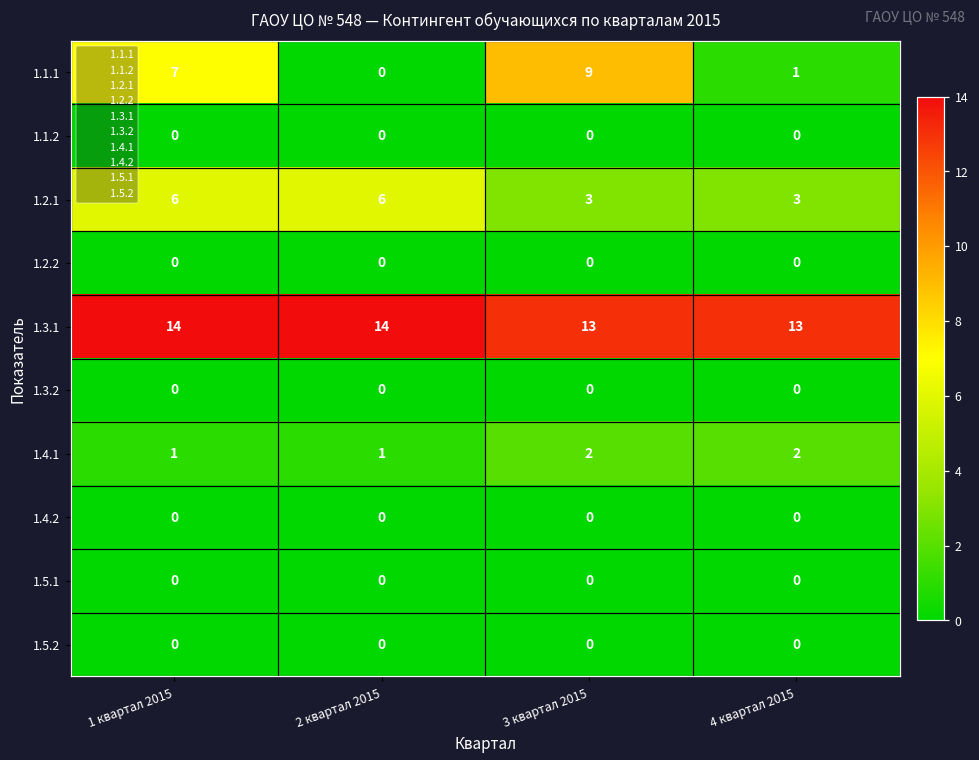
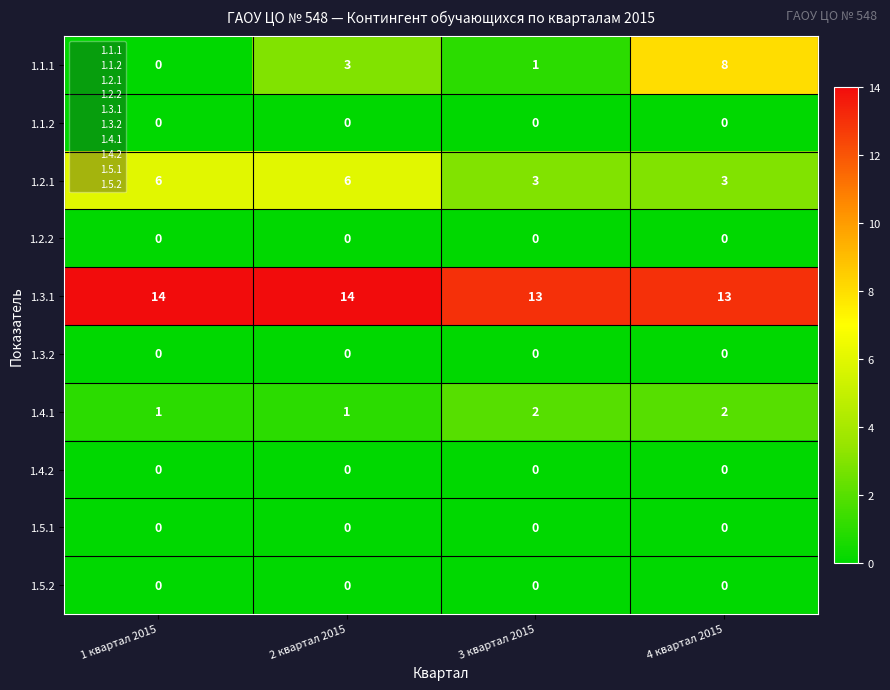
  {
    "1.1.1": {
-     "1 квартал 2015": 7,
-     "2 квартал 2015": 0,
-     "3 квартал 2015": 9,
-     "4 квартал 2015": 1
+     "1 квартал 2015": 0,
+     "2 квартал 2015": 3,
+     "3 квартал 2015": 1,
+     "4 квартал 2015": 8
    },
    "1.1.2": {
      "1 квартал 2015": 0,
      "2 квартал 2015": 0,
      "3 квартал 2015": 0,
      "4 квартал 2015": 0
    },
    "1.2.1": {
      "1 квартал 2015": 6,
      "2 квартал 2015": 6,
      "3 квартал 2015": 3,
      "4 квартал 2015": 3
    },
    "1.2.2": {
      "1 квартал 2015": 0,
      "2 квартал 2015": 0,
      "3 квартал 2015": 0,
      "4 квартал 2015": 0
    },
    "1.3.1": {
      "1 квартал 2015": 14,
      "2 квартал 2015": 14,
      "3 квартал 2015": 13,
      "4 квартал 2015": 13
    },
    "1.3.2": {
      "1 квартал 2015": 0,
      "2 квартал 2015": 0,
      "3 квартал 2015": 0,
      "4 квартал 2015": 0
    },
    "1.4.1": {
      "1 квартал 2015": 1,
      "2 квартал 2015": 1,
      "3 квартал 2015": 2,
      "4 квартал 2015": 2
    },
    "1.4.2": {
      "1 квартал 2015": 0,
      "2 квартал 2015": 0,
      "3 квартал 2015": 0,
      "4 квартал 2015": 0
    },
    "1.5.1": {
      "1 квартал 2015": 0,
      "2 квартал 2015": 0,
      "3 квартал 2015": 0,
      "4 квартал 2015": 0
    },
    "1.5.2": {
      "1 квартал 2015": 0,
      "2 квартал 2015": 0,
      "3 квартал 2015": 0,
      "4 квартал 2015": 0
    }
  }
